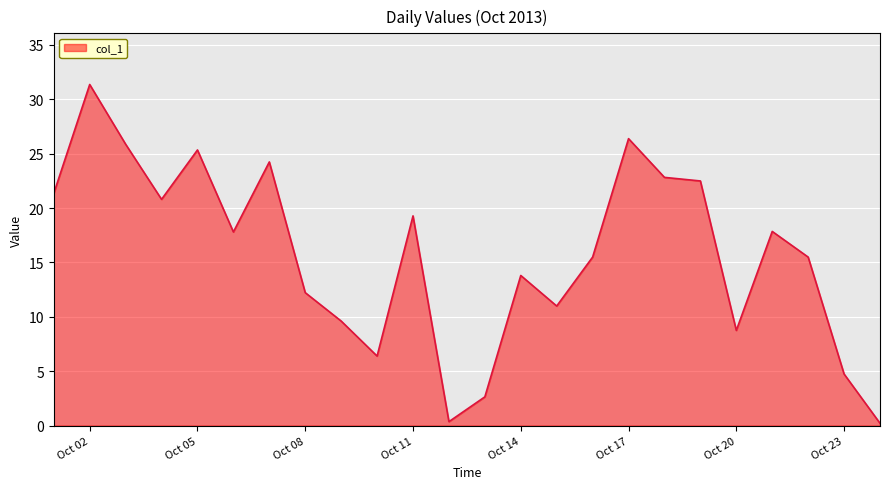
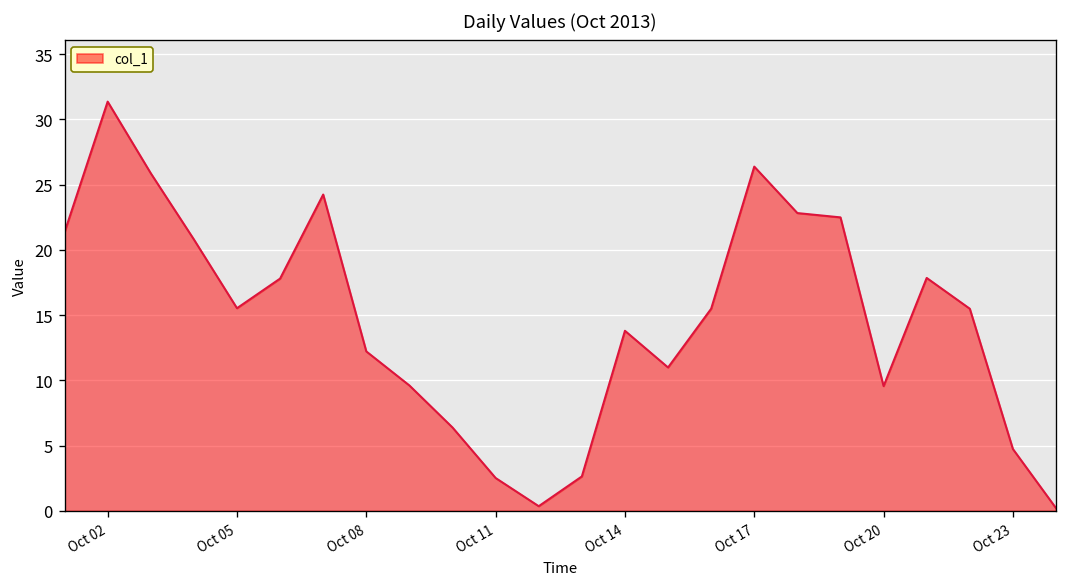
  {
    "Oct 02": 31.4,
-   "Oct 05": 25.3,
+   "Oct 05": 15.5,
    "Oct 08": 12.2,
-   "Oct 11": 19.3,
+   "Oct 11": 2.5,
    "Oct 14": 13.8,
    "Oct 17": 26.4,
-   "Oct 20": 8.8,
+   "Oct 20": 9.6,
    "Oct 23": 4.7
  }
